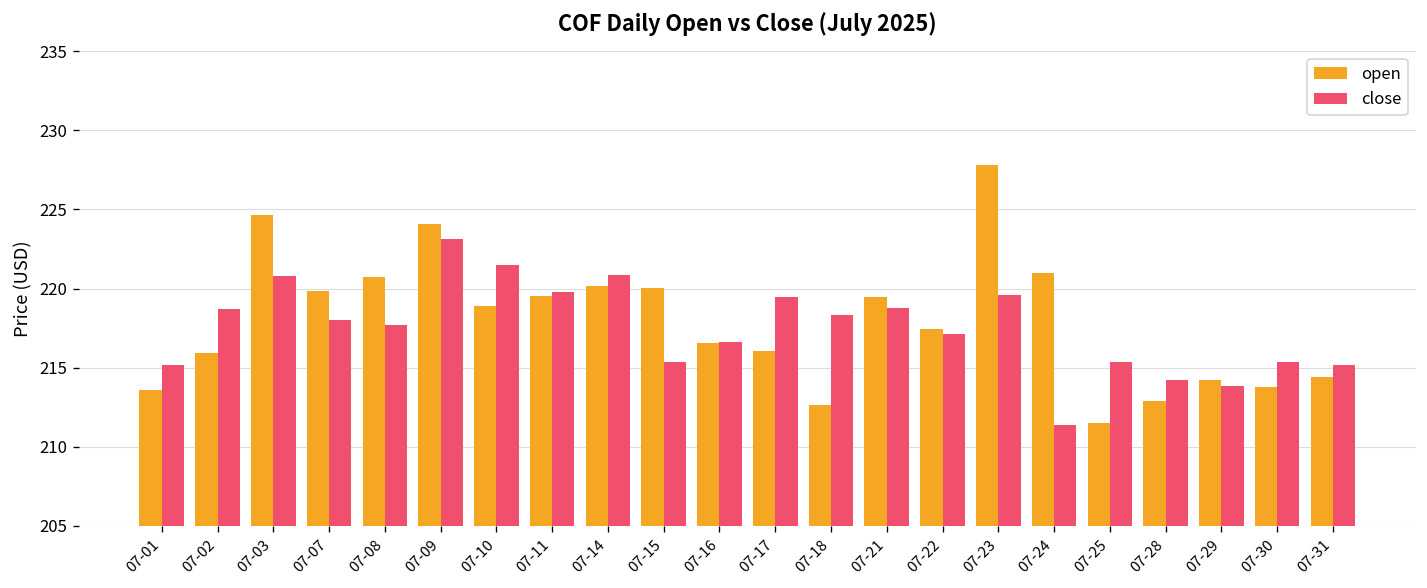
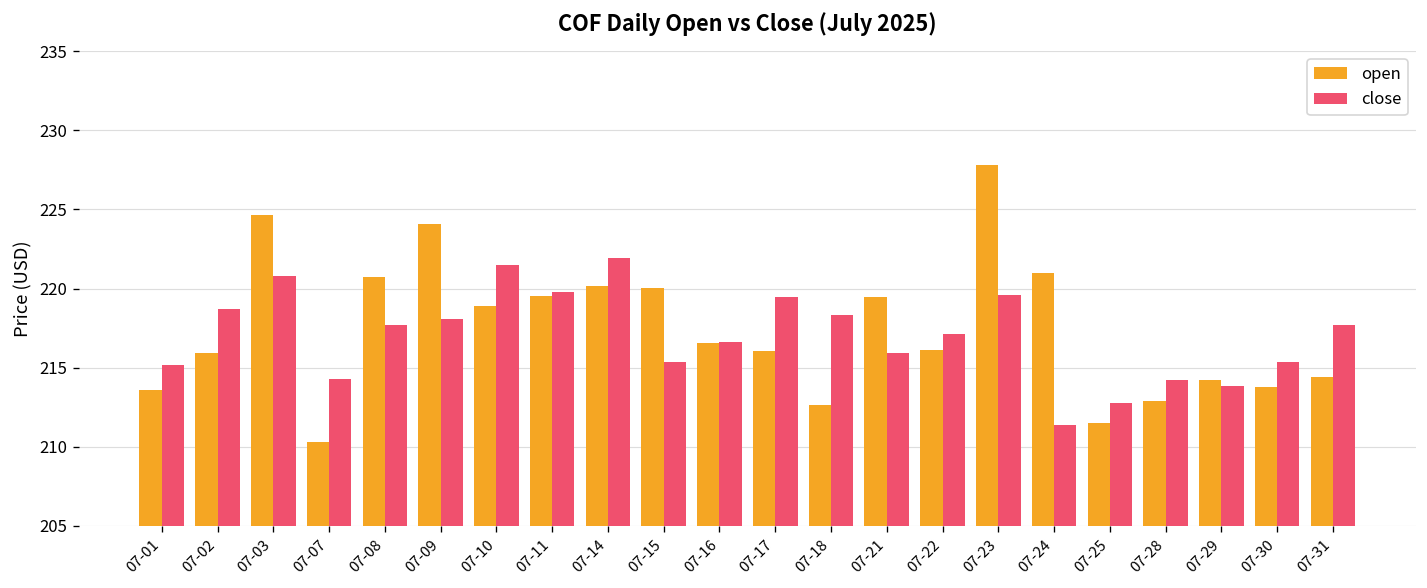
  {
    "open": {
      "07-01": 213.6,
      "07-02": 215.9,
      "07-03": 224.7,
-     "07-07": 219.9,
+     "07-07": 210.3,
      "07-08": 220.7,
      "07-09": 224.1,
      "07-10": 218.9,
      "07-11": 219.5,
      "07-14": 220.2,
      "07-15": 220.1,
      "07-16": 216.6,
      "07-17": 216.1,
      "07-18": 212.6,
      "07-21": 219.5,
-     "07-22": 217.4,
+     "07-22": 216.1,
      "07-23": 227.8,
      "07-24": 221.0,
      "07-25": 211.5,
      "07-28": 212.9,
      "07-29": 214.3,
      "07-30": 213.8,
      "07-31": 214.4
    },
    "close": {
      "07-01": 215.1,
      "07-02": 218.7,
      "07-03": 220.8,
-     "07-07": 218.0,
+     "07-07": 214.3,
      "07-08": 217.7,
-     "07-09": 223.1,
+     "07-09": 218.1,
      "07-10": 221.5,
      "07-11": 219.8,
-     "07-14": 220.9,
+     "07-14": 222.0,
      "07-15": 215.4,
      "07-16": 216.6,
      "07-17": 219.5,
      "07-18": 218.3,
-     "07-21": 218.8,
+     "07-21": 215.9,
      "07-22": 217.1,
      "07-23": 219.6,
      "07-24": 211.4,
-     "07-25": 215.4,
+     "07-25": 212.8,
      "07-28": 214.2,
      "07-29": 213.9,
      "07-30": 215.3,
-     "07-31": 215.2
+     "07-31": 217.7
    }
  }
